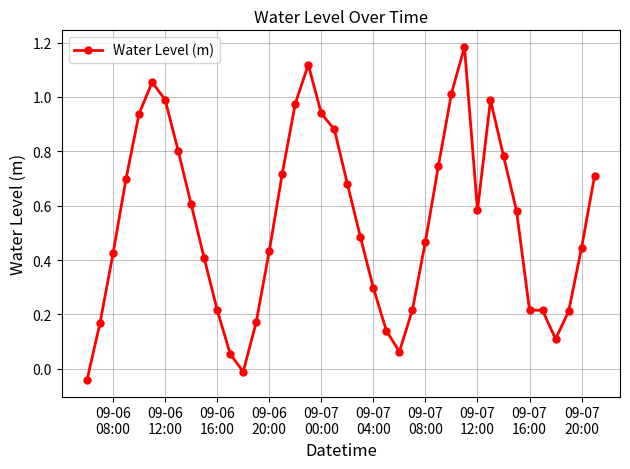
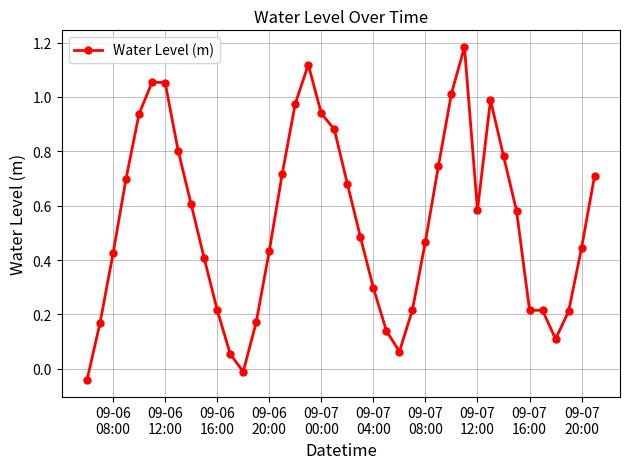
  {
    "09-06 08:00": 0.42,
-   "09-06 12:00": 0.99,
+   "09-06 12:00": 1.05,
    "09-06 16:00": 0.22,
    "09-06 20:00": 0.43,
    "09-07 00:00": 0.94,
    "09-07 04:00": 0.30,
    "09-07 08:00": 0.47,
    "09-07 12:00": 0.58,
    "09-07 16:00": 0.22,
    "09-07 20:00": 0.45
  }
